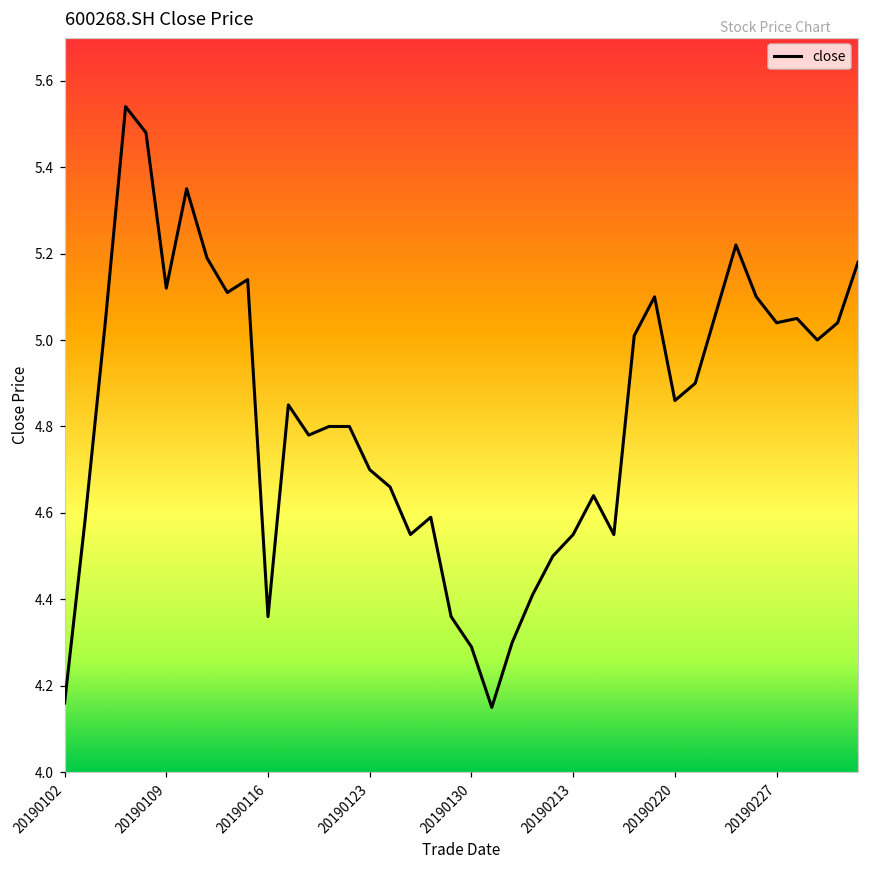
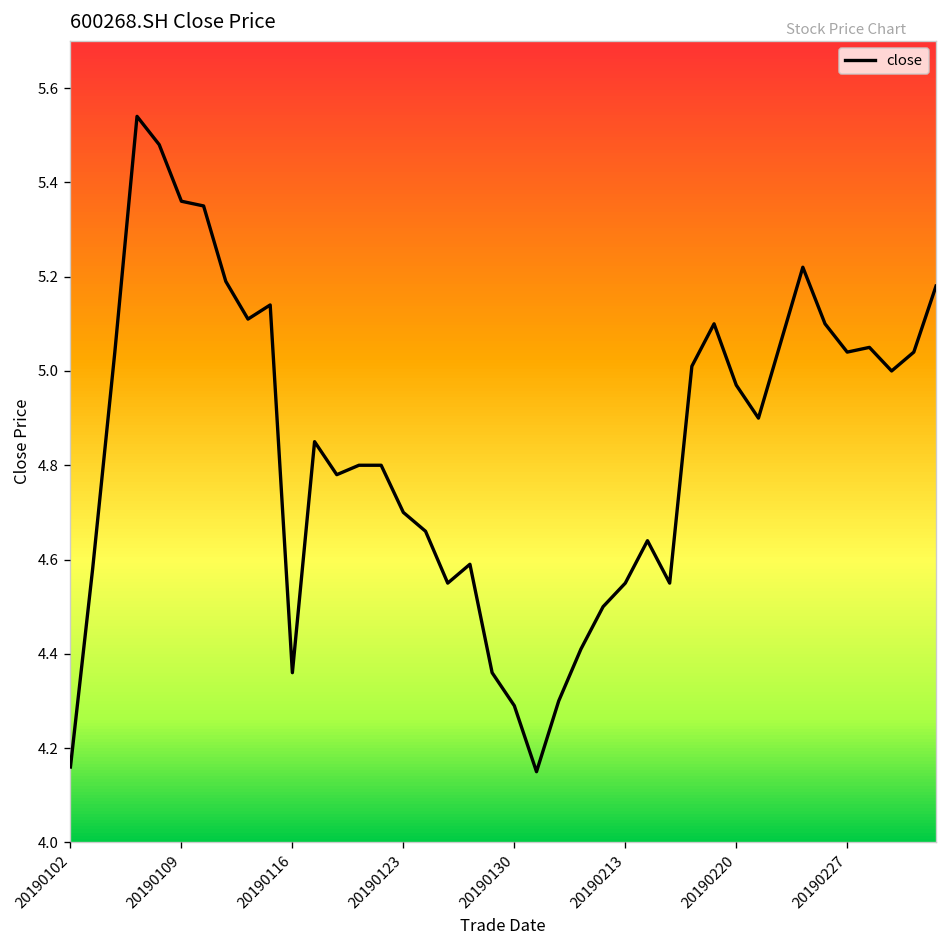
  {
    "20190102": 4.16,
-   "20190109": 5.12,
+   "20190109": 5.36,
    "20190116": 4.36,
    "20190123": 4.70,
    "20190130": 4.29,
    "20190213": 4.55,
-   "20190220": 4.86,
+   "20190220": 4.97,
    "20190227": 5.04
  }
